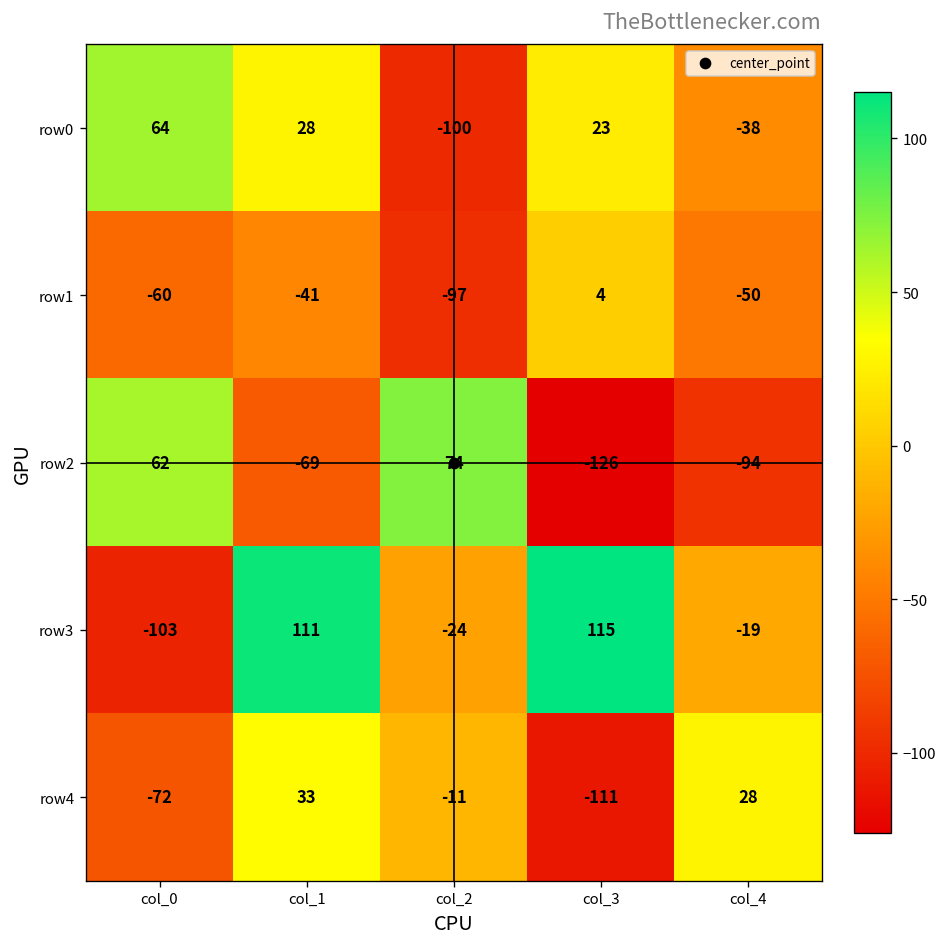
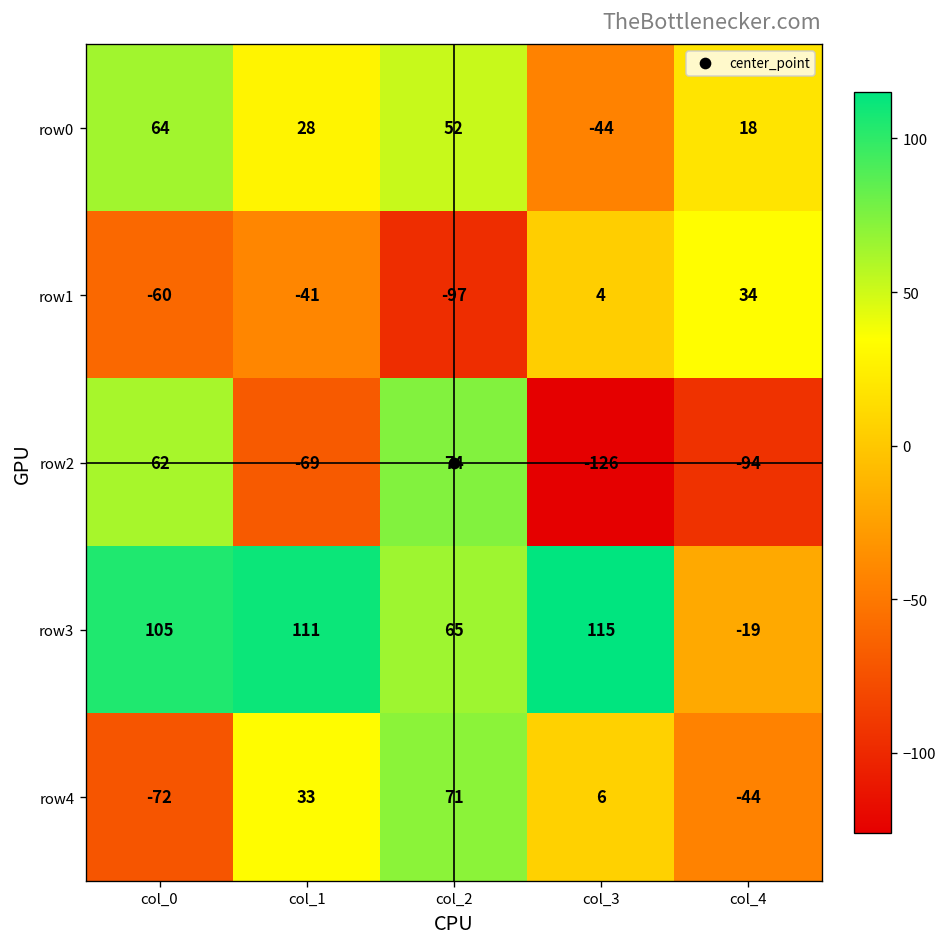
  {
    "row0": {
      "col_0": 64,
      "col_1": 28,
-     "col_2": -100,
-     "col_3": 23,
-     "col_4": -38
+     "col_2": 52,
+     "col_3": -44,
+     "col_4": 18
    },
    "row1": {
      "col_0": -60,
      "col_1": -41,
      "col_2": -97,
      "col_3": 4,
-     "col_4": -50
+     "col_4": 34
    },
    "row2": {
      "col_0": 62,
      "col_1": -69,
      "col_3": -126,
      "col_4": -94
    },
    "row3": {
-     "col_0": -103,
+     "col_0": 105,
      "col_1": 111,
-     "col_2": -24,
+     "col_2": 65,
      "col_3": 115,
      "col_4": -19
    },
    "row4": {
      "col_0": -72,
      "col_1": 33,
-     "col_2": -11,
-     "col_3": -111,
-     "col_4": 28
+     "col_2": 71,
+     "col_3": 6,
+     "col_4": -44
    }
  }
